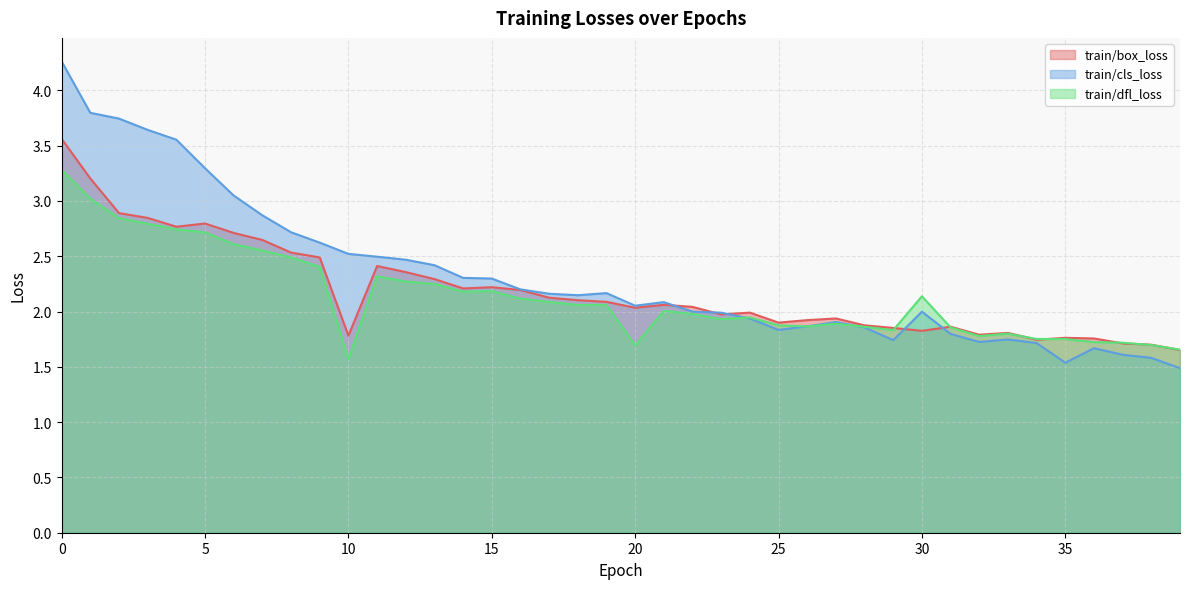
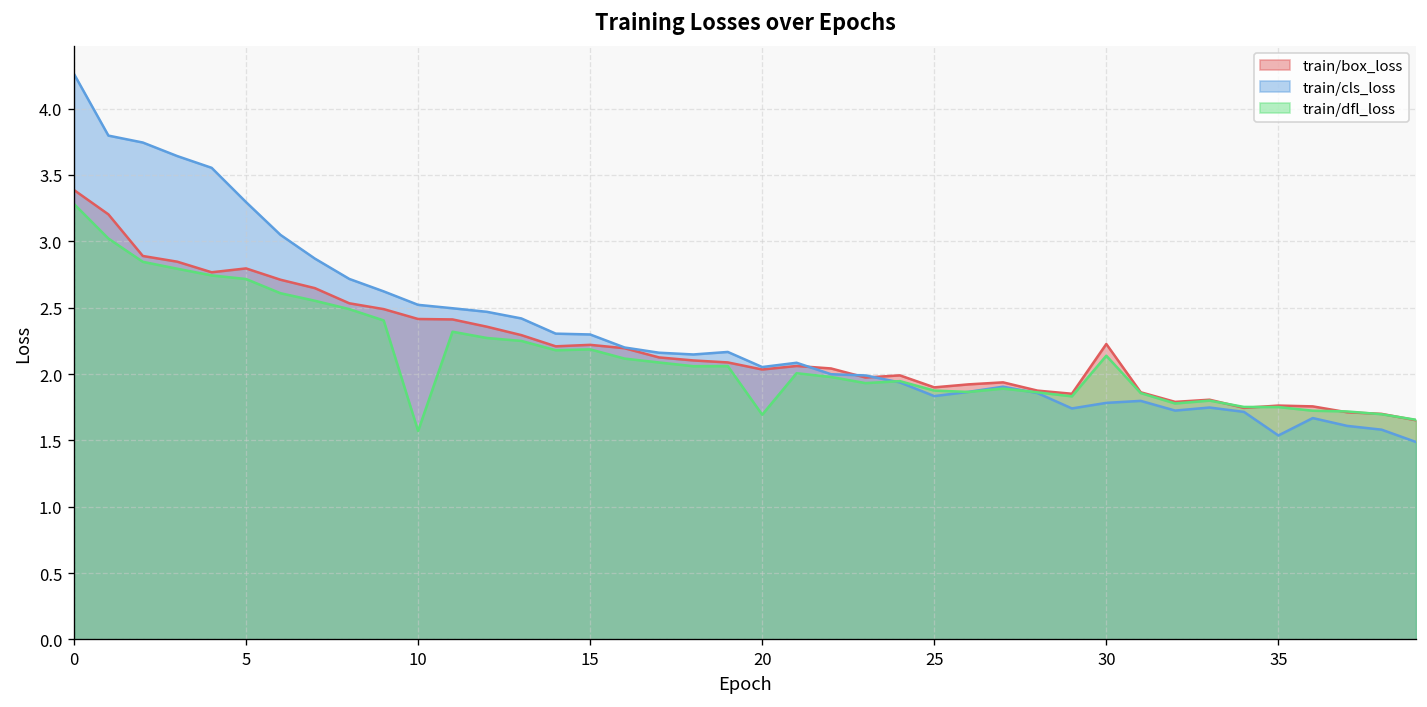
  {
    "train/box_loss": {
-     "0": 3.56,
+     "0": 3.39,
      "5": 2.80,
-     "10": 1.78,
+     "10": 2.41,
      "15": 2.22,
      "25": 1.90,
-     "30": 1.83
+     "30": 2.23
    },
    "train/cls_loss": {
      "0": 4.26,
      "5": 3.30,
      "10": 2.52,
      "15": 2.30,
      "25": 1.83,
-     "30": 2.00,
+     "30": 1.78,
      "35": 1.54
    },
    "train/dfl_loss": {
      "0": 3.28,
      "5": 2.72,
      "10": 1.57,
      "15": 2.19,
      "20": 1.69,
      "25": 1.88,
      "30": 2.14
    }
  }
